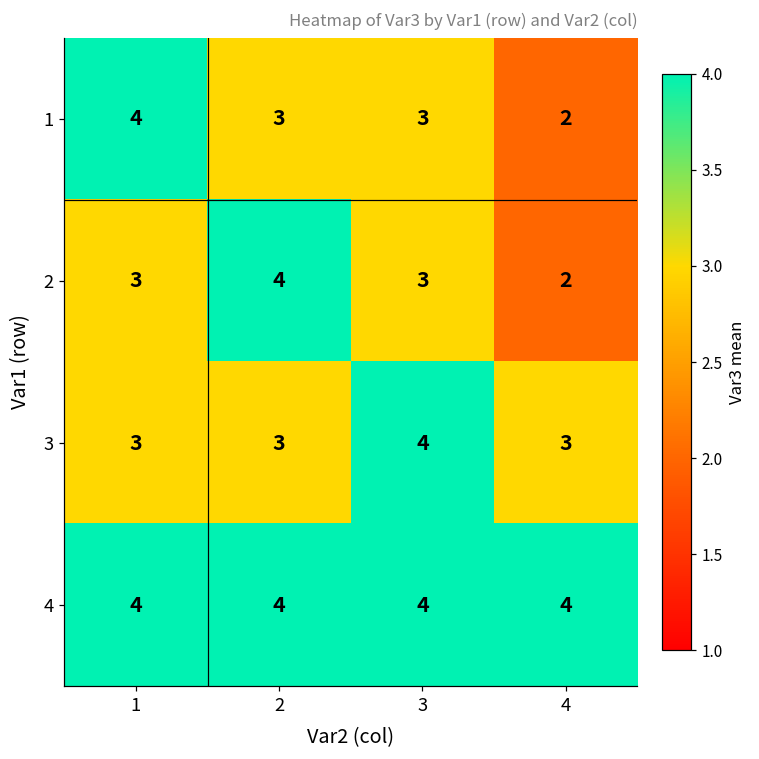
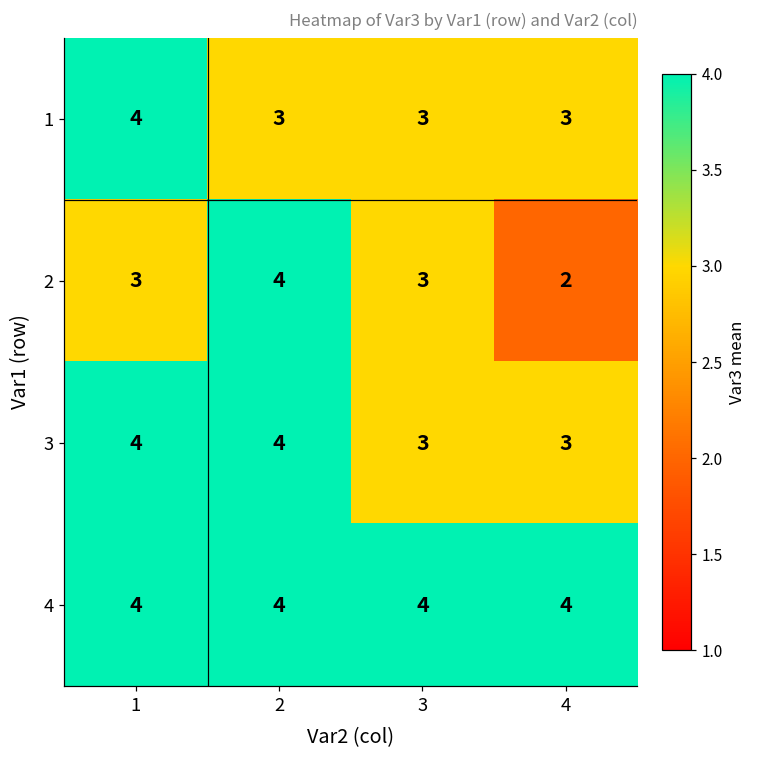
  {
    "1": {
      "1": 4,
      "2": 3,
      "3": 3,
-     "4": 2
+     "4": 3
    },
    "2": {
      "1": 3,
      "2": 4,
      "3": 3,
      "4": 2
    },
    "3": {
-     "1": 3,
-     "2": 3,
-     "3": 4,
+     "1": 4,
+     "2": 4,
+     "3": 3,
      "4": 3
    },
    "4": {
      "1": 4,
      "2": 4,
      "3": 4,
      "4": 4
    }
  }
